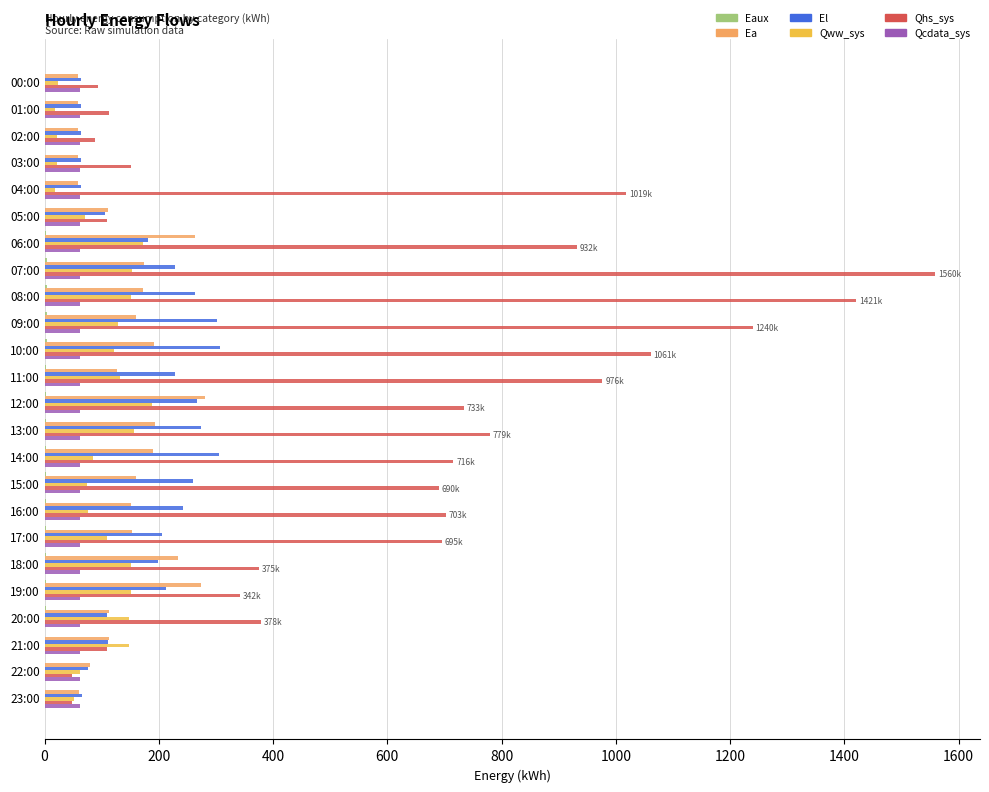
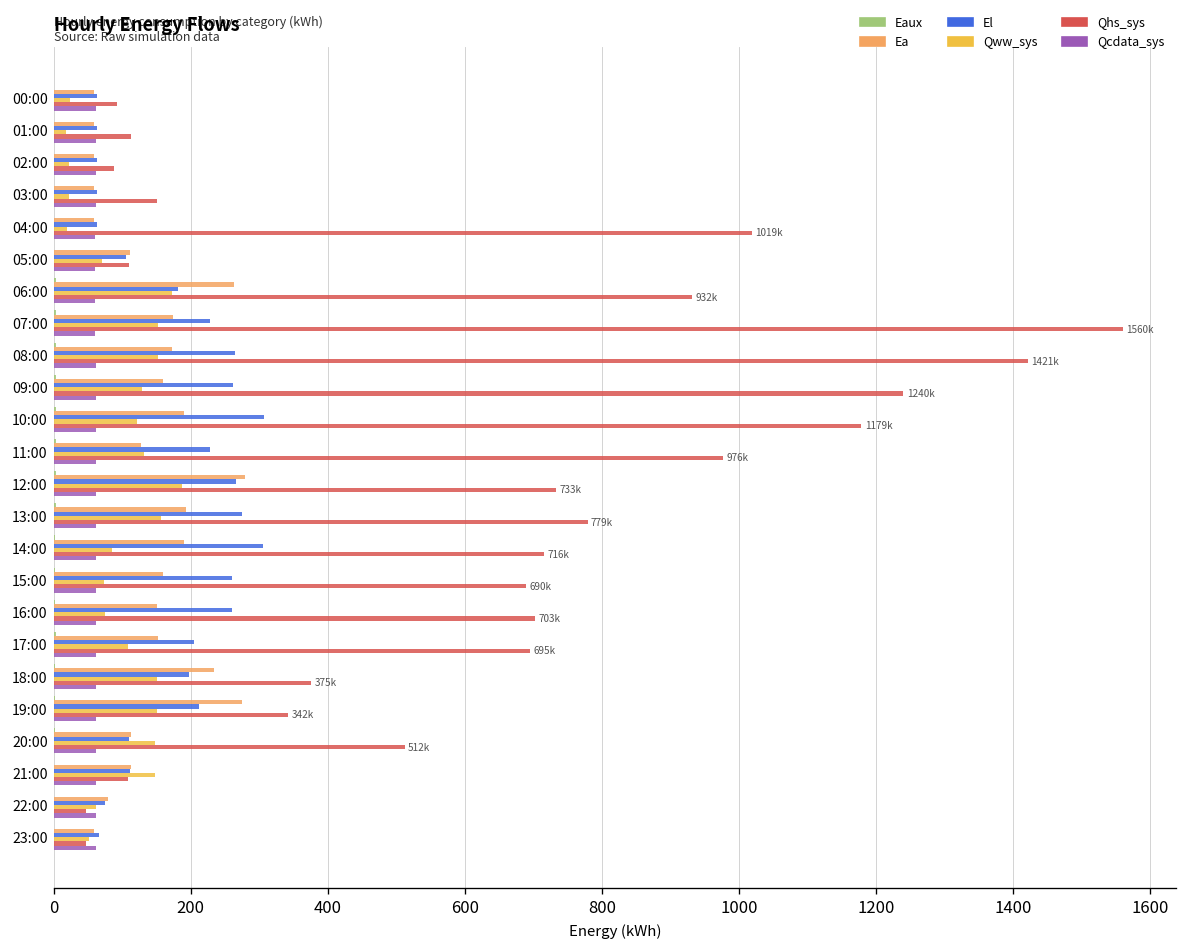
  {
    "El": {
      "00:00": "60",
      "01:00": "60",
      "02:00": "60",
      "03:00": "60",
      "04:00": "60",
      "05:00": "110",
      "06:00": "180",
      "07:00": "230",
      "08:00": "260",
-     "09:00": "300",
+     "09:00": "260",
      "10:00": "310",
      "11:00": "230",
      "12:00": "270",
      "13:00": "270",
      "14:00": "310",
      "15:00": "260",
-     "16:00": "240",
+     "16:00": "260",
      "17:00": "210",
      "18:00": "200",
      "19:00": "210",
      "20:00": "110",
      "21:00": "110",
      "22:00": "80",
      "23:00": "70"
    },
    "Qhs_sys": {
      "04:00": "1019k",
      "06:00": "932k",
      "07:00": "1560k",
      "08:00": "1421k",
      "09:00": "1240k",
-     "10:00": "1061k",
+     "10:00": "1179k",
      "11:00": "976k",
      "12:00": "733k",
      "13:00": "779k",
      "14:00": "716k",
      "15:00": "690k",
      "16:00": "703k",
      "17:00": "695k",
      "18:00": "375k",
      "19:00": "342k",
-     "20:00": "378k"
+     "20:00": "512k"
    },
    "Qcdata_sys": {
      "00:00": "60",
      "01:00": "60",
      "02:00": "60",
      "03:00": "60",
      "04:00": "60",
      "05:00": "60",
      "06:00": "60",
      "07:00": "60",
      "08:00": "60",
      "09:00": "60",
      "10:00": "60",
      "11:00": "60",
      "12:00": "60",
      "13:00": "60",
      "14:00": "60",
      "15:00": "60",
      "16:00": "60",
      "17:00": "60",
      "18:00": "60",
      "19:00": "60",
      "20:00": "60",
      "21:00": "60",
      "22:00": "60",
      "23:00": "60"
    }
  }
